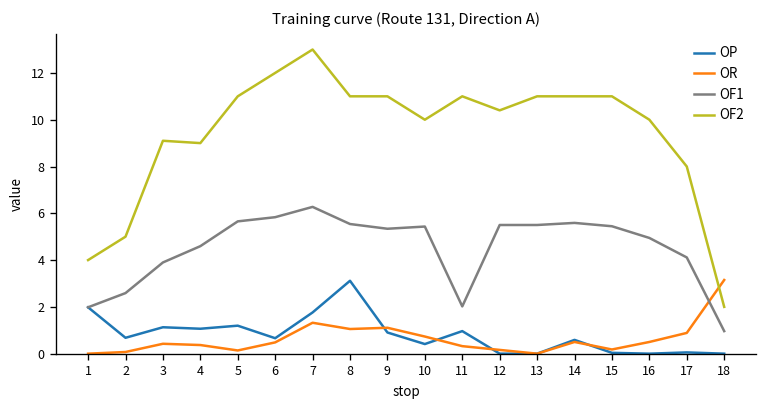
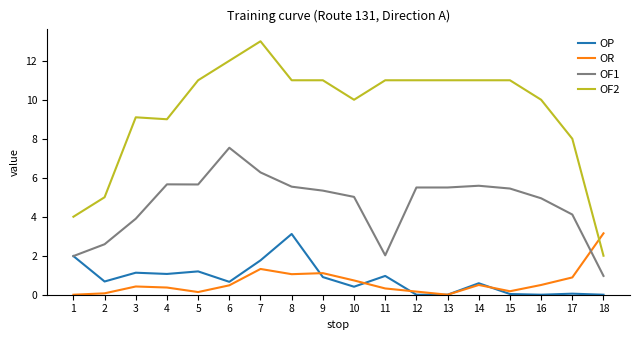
  {
    "OP": {
      "2": 0.7,
      "3": 1.1,
      "4": 1.1,
      "5": 1.2,
      "6": 0.7,
      "7": 1.8,
      "8": 3.1,
      "9": 0.9,
      "10": 0.4,
      "11": 1.0,
      "12": 0.0,
      "15": 0.0,
      "16": 0.0,
      "17": 0.1,
      "18": 0.0
    },
    "OR": {
      "1": 0.0,
      "2": 0.1,
      "3": 0.4,
      "4": 0.4,
      "5": 0.1,
      "6": 0.5,
      "7": 1.3,
      "8": 1.1,
      "9": 1.1,
      "10": 0.7,
      "11": 0.3,
      "12": 0.2,
      "15": 0.2,
      "16": 0.5,
      "17": 0.9,
      "18": 3.1
    },
    "OF1": {
      "2": 2.6,
      "3": 3.9,
-     "4": 4.6,
+     "4": 5.7,
      "5": 5.7,
-     "6": 5.8,
+     "6": 7.5,
      "7": 6.3,
      "8": 5.5,
      "9": 5.3,
-     "10": 5.4,
+     "10": 5.0,
      "11": 2.0,
      "12": 5.5,
      "13": 5.5,
      "14": 5.6,
      "15": 5.4,
      "16": 4.9,
      "17": 4.1,
      "18": 1.0
    },
    "OF2": {
      "1": 4.0,
      "2": 5.0,
      "3": 9.1,
      "4": 9.0,
      "5": 11.0,
      "6": 12.0,
      "7": 13.0,
      "8": 11.0,
      "9": 11.0,
      "10": 10.0,
      "11": 11.0,
-     "12": 10.4,
+     "12": 11.0,
      "13": 11.0,
      "14": 11.0,
      "15": 11.0,
      "16": 10.0,
      "17": 8.0,
      "18": 2.0
    }
  }
